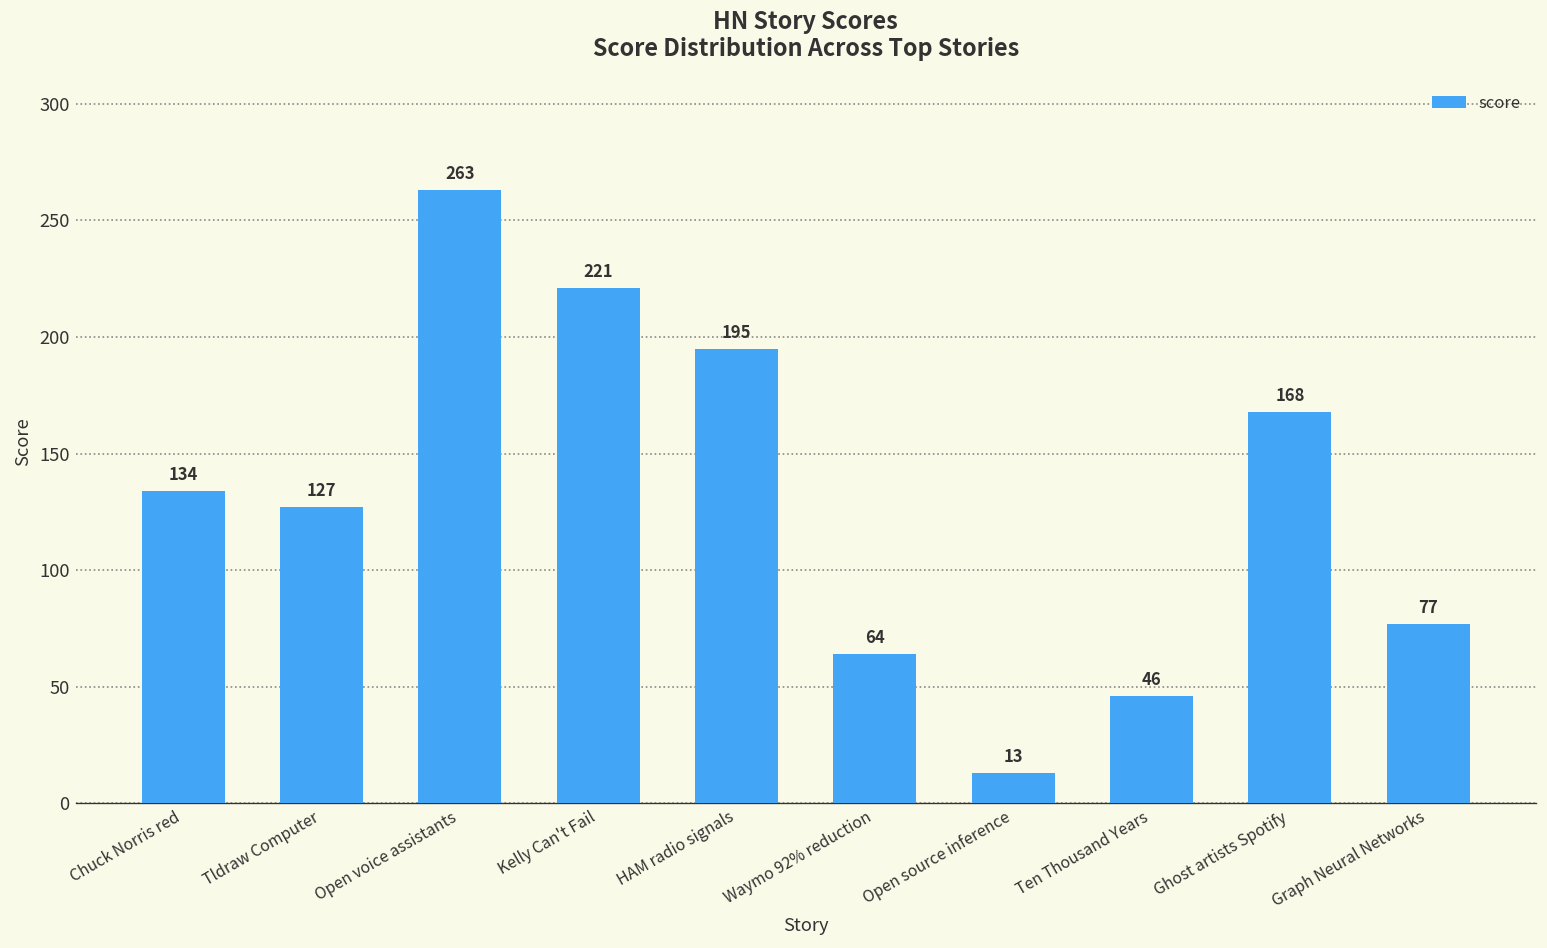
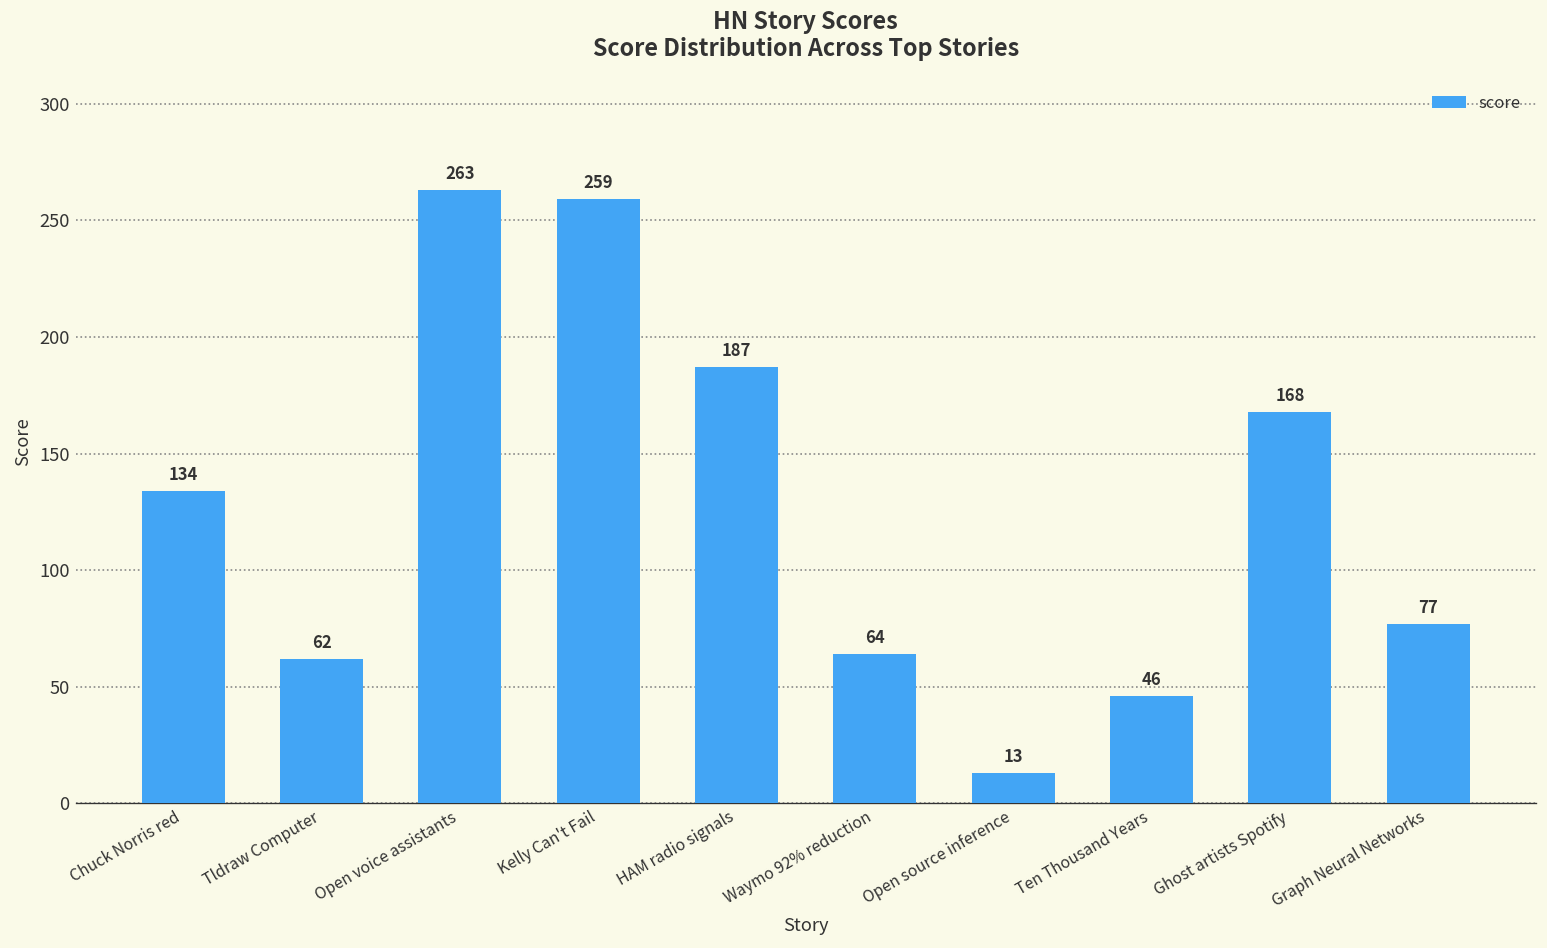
  {
    "Chuck Norris red": 134,
-   "Tldraw Computer": 127,
+   "Tldraw Computer": 62,
    "Open voice assistants": 263,
-   "Kelly Can't Fail": 221,
-   "HAM radio signals": 195,
+   "Kelly Can't Fail": 259,
+   "HAM radio signals": 187,
    "Waymo 92% reduction": 64,
    "Open source inference": 13,
    "Ten Thousand Years": 46,
    "Ghost artists Spotify": 168,
    "Graph Neural Networks": 77
  }
